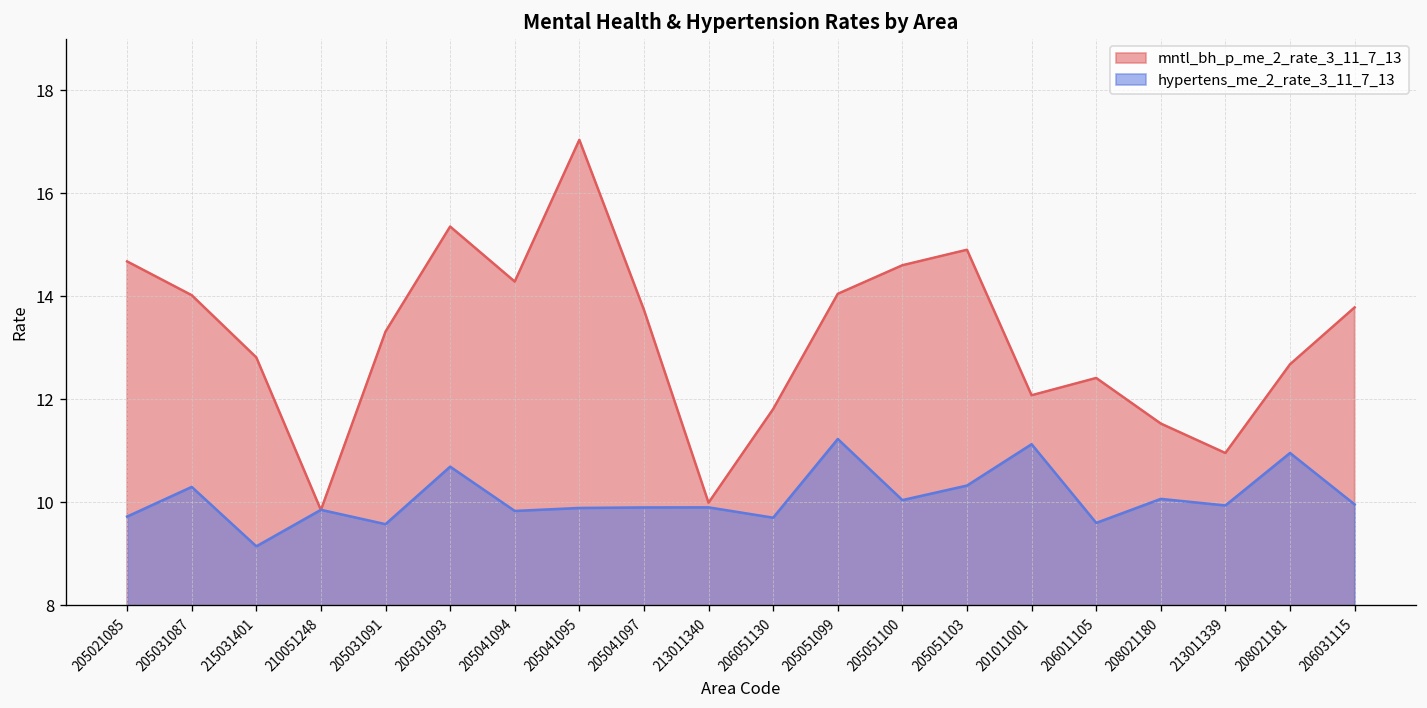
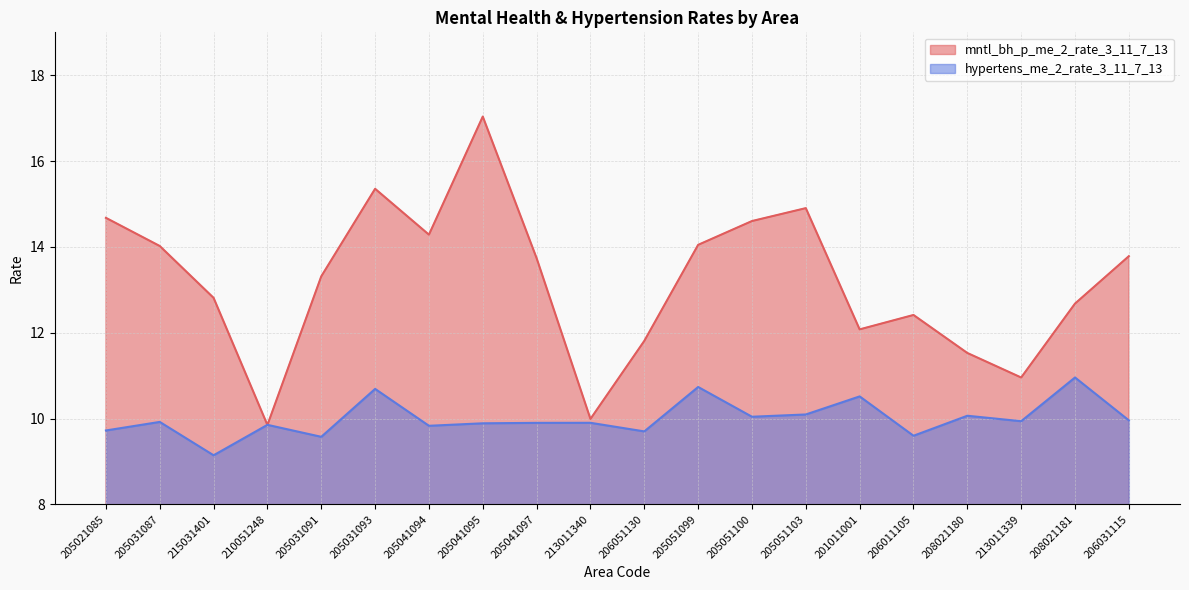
  {
    "mntl_bh_p_me_2_rate_3_11_7_13": {
      "205021085": 14.7,
      "205031087": 14.0,
      "215031401": 12.8,
      "205031091": 13.3,
      "205031093": 15.4,
      "205041094": 14.3,
      "205041095": 17.0,
      "205041097": 13.7,
      "213011340": 10.0,
      "206051130": 11.8,
      "205051099": 14.0,
      "205051100": 14.6,
      "205051103": 14.9,
      "201011001": 12.1,
      "206011105": 12.4,
      "208021180": 11.5,
      "213011339": 11.0,
      "208021181": 12.7,
      "206031115": 13.8
    },
    "hypertens_me_2_rate_3_11_7_13": {
      "205021085": 9.7,
-     "205031087": 10.3,
+     "205031087": 9.9,
      "215031401": 9.1,
      "205031091": 9.6,
      "205031093": 10.7,
      "205041094": 9.8,
      "205041095": 9.9,
      "205041097": 9.9,
      "213011340": 9.9,
      "206051130": 9.7,
-     "205051099": 11.2,
+     "205051099": 10.7,
      "205051100": 10.0,
-     "205051103": 10.3,
-     "201011001": 11.1,
+     "205051103": 10.1,
+     "201011001": 10.5,
      "206011105": 9.6,
      "208021180": 10.1,
      "213011339": 9.9,
      "208021181": 11.0,
      "206031115": 10.0
    }
  }
